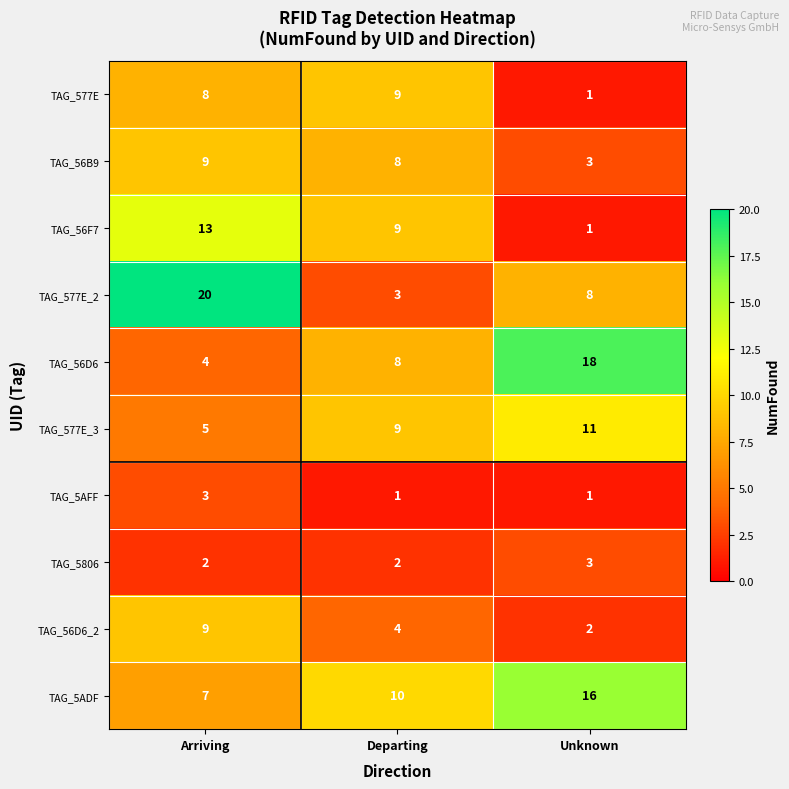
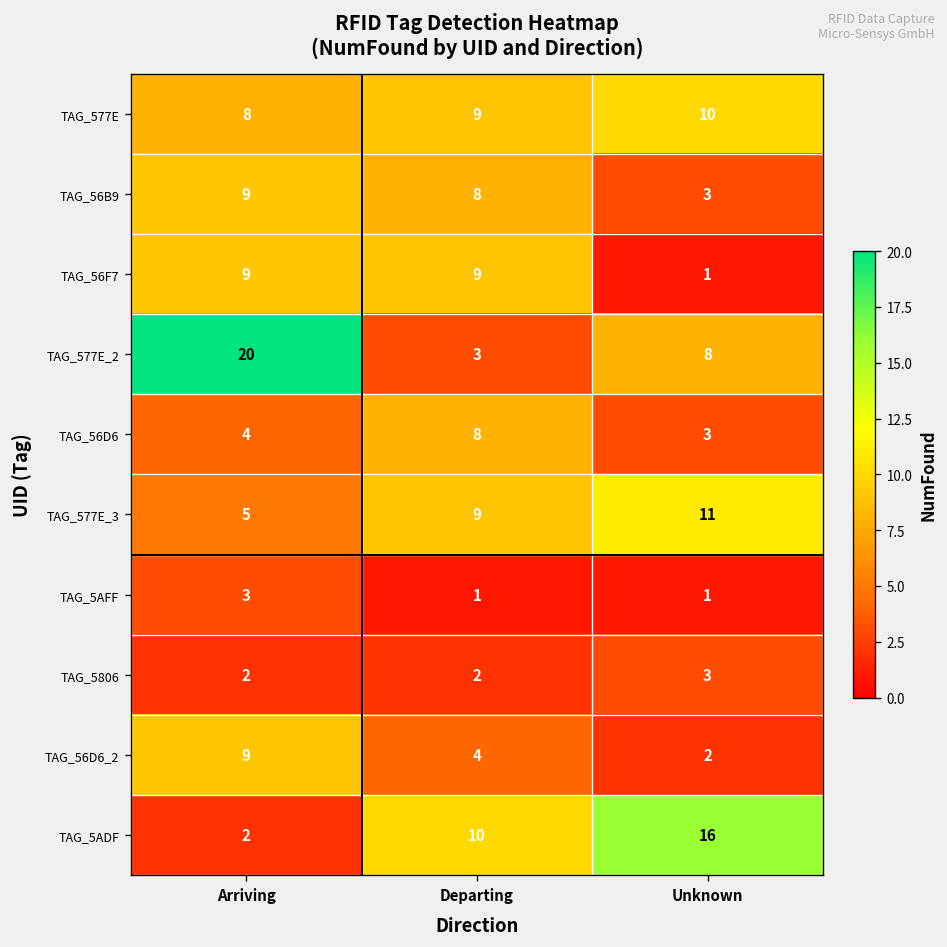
  {
    "TAG_577E": {
      "Arriving": 8,
      "Departing": 9,
-     "Unknown": 1
+     "Unknown": 10
    },
    "TAG_56B9": {
      "Arriving": 9,
      "Departing": 8,
      "Unknown": 3
    },
    "TAG_56F7": {
-     "Arriving": 13,
+     "Arriving": 9,
      "Departing": 9,
      "Unknown": 1
    },
    "TAG_577E_2": {
      "Arriving": 20,
      "Departing": 3,
      "Unknown": 8
    },
    "TAG_56D6": {
      "Arriving": 4,
      "Departing": 8,
-     "Unknown": 18
+     "Unknown": 3
    },
    "TAG_577E_3": {
      "Arriving": 5,
      "Departing": 9,
      "Unknown": 11
    },
    "TAG_5AFF": {
      "Arriving": 3,
      "Departing": 1,
      "Unknown": 1
    },
    "TAG_5806": {
      "Arriving": 2,
      "Departing": 2,
      "Unknown": 3
    },
    "TAG_56D6_2": {
      "Arriving": 9,
      "Departing": 4,
      "Unknown": 2
    },
    "TAG_5ADF": {
-     "Arriving": 7,
+     "Arriving": 2,
      "Departing": 10,
      "Unknown": 16
    }
  }
